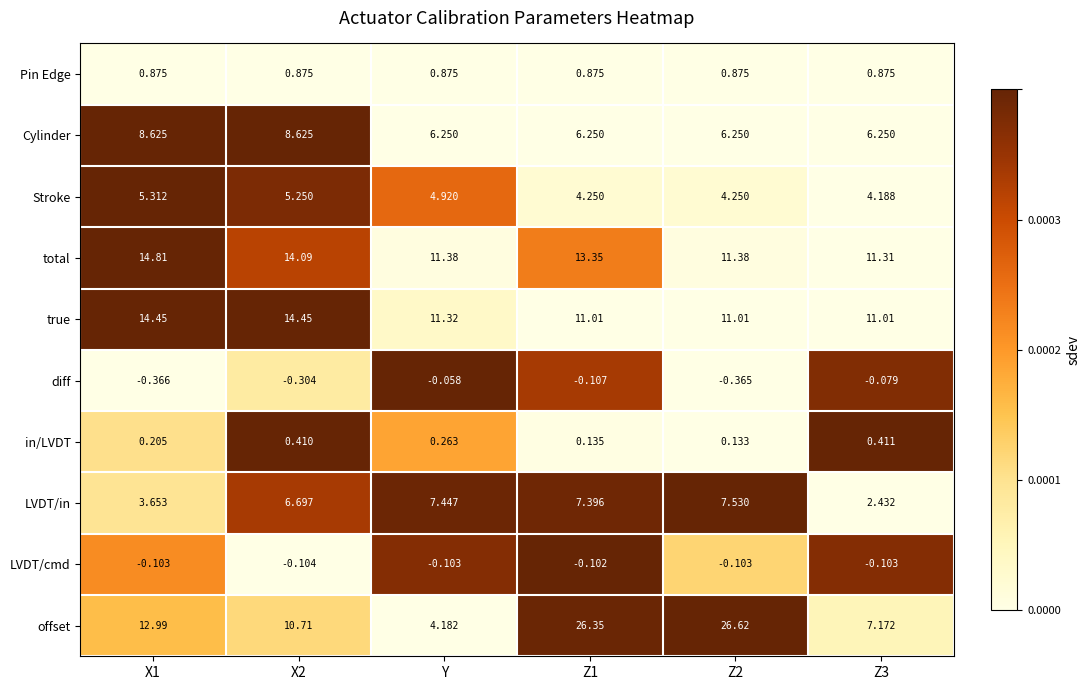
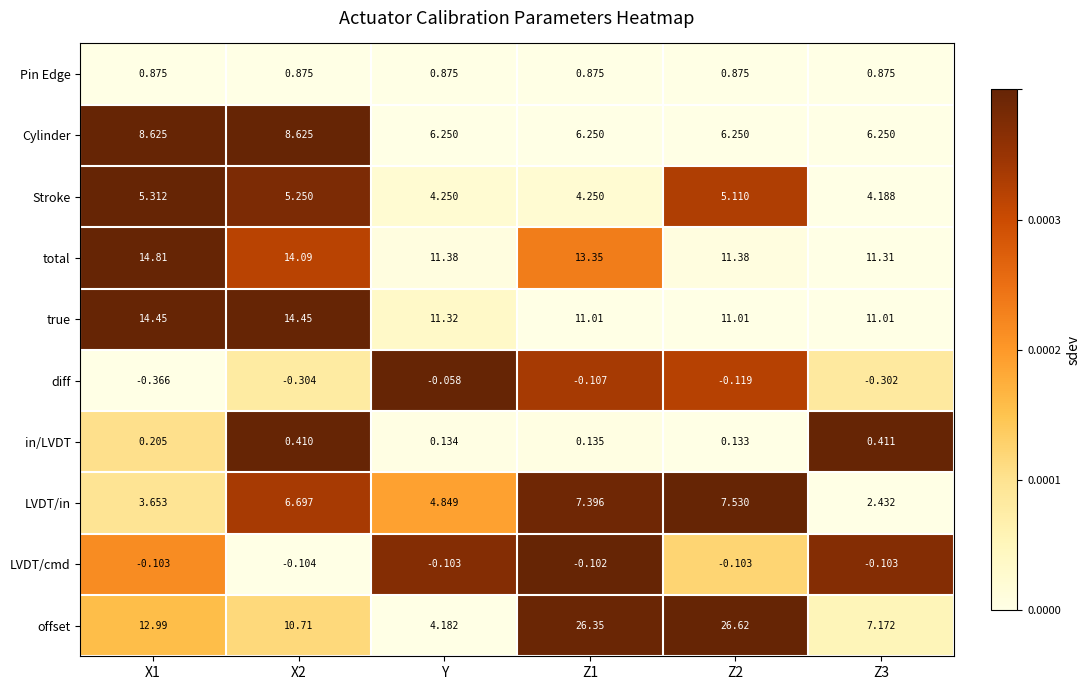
  {
    "Pin Edge": {
      "X1": 0.875,
      "X2": 0.875,
      "Y": 0.875,
      "Z1": 0.875,
      "Z2": 0.875,
      "Z3": 0.875
    },
    "Cylinder": {
      "X1": 8.625,
      "X2": 8.625,
      "Y": 6.250,
      "Z1": 6.250,
      "Z2": 6.250,
      "Z3": 6.250
    },
    "Stroke": {
      "X1": 5.312,
      "X2": 5.250,
-     "Y": 4.920,
+     "Y": 4.250,
      "Z1": 4.250,
-     "Z2": 4.250,
+     "Z2": 5.110,
      "Z3": 4.188
    },
    "total": {
      "X1": 14.81,
      "X2": 14.09,
      "Y": 11.38,
      "Z1": 13.35,
      "Z2": 11.38,
      "Z3": 11.31
    },
    "true": {
      "X1": 14.45,
      "X2": 14.45,
      "Y": 11.32,
      "Z1": 11.01,
      "Z2": 11.01,
      "Z3": 11.01
    },
    "diff": {
      "X1": -0.366,
      "X2": -0.304,
      "Y": -0.058,
      "Z1": -0.107,
-     "Z2": -0.365,
-     "Z3": -0.079
+     "Z2": -0.119,
+     "Z3": -0.302
    },
    "in/LVDT": {
      "X1": 0.205,
      "X2": 0.410,
-     "Y": 0.263,
+     "Y": 0.134,
      "Z1": 0.135,
      "Z2": 0.133,
      "Z3": 0.411
    },
    "LVDT/in": {
      "X1": 3.653,
      "X2": 6.697,
-     "Y": 7.447,
+     "Y": 4.849,
      "Z1": 7.396,
      "Z2": 7.530,
      "Z3": 2.432
    },
    "LVDT/cmd": {
      "X1": -0.103,
      "X2": -0.104,
      "Y": -0.103,
      "Z1": -0.102,
      "Z2": -0.103,
      "Z3": -0.103
    },
    "offset": {
      "X1": 12.99,
      "X2": 10.71,
      "Y": 4.182,
      "Z1": 26.35,
      "Z2": 26.62,
      "Z3": 7.172
    }
  }
